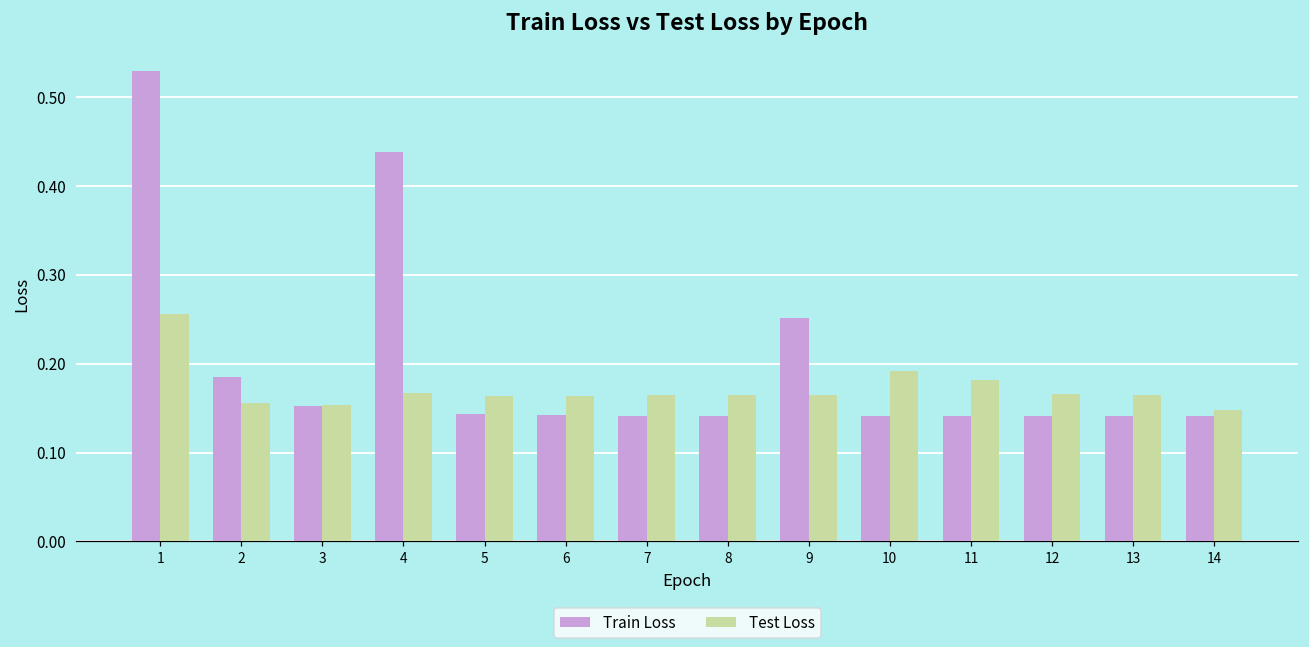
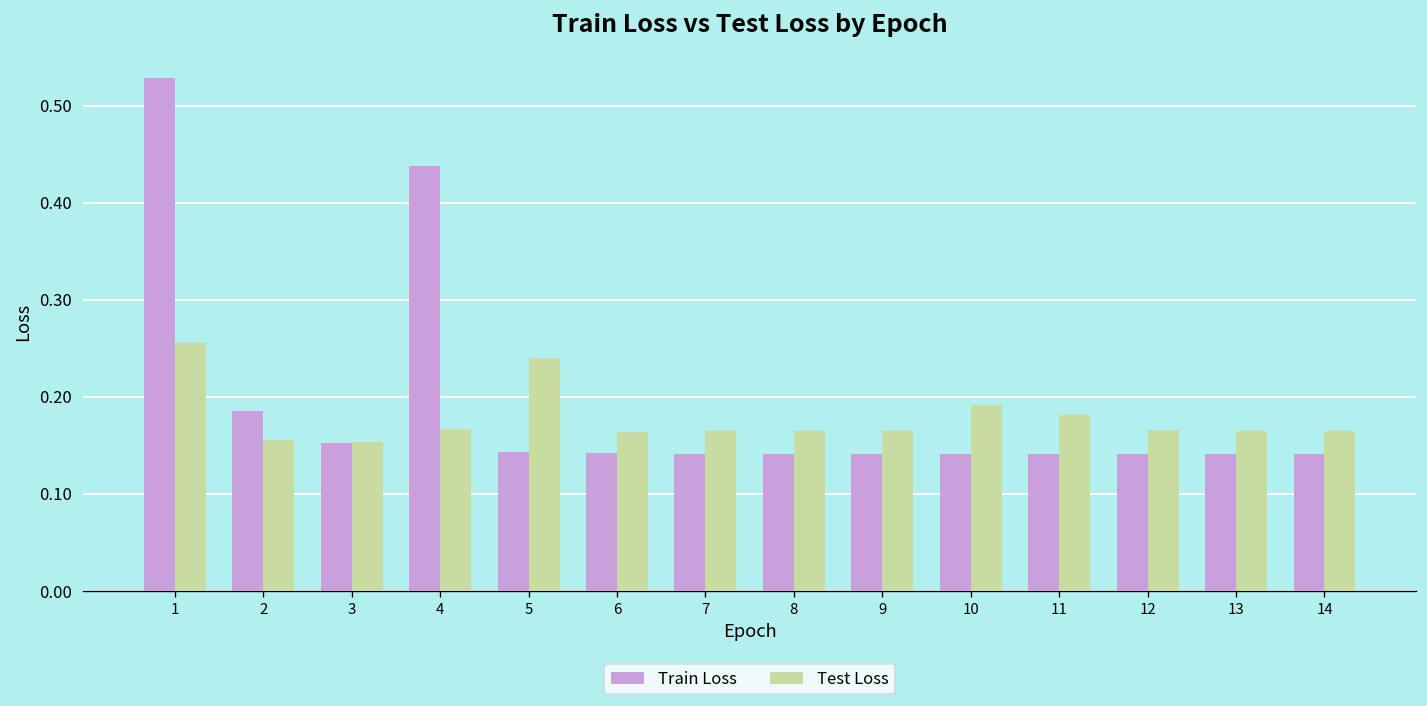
  {
    "Train Loss": {
      "1": 0.53,
      "2": 0.18,
      "3": 0.15,
      "4": 0.44,
      "5": 0.14,
      "6": 0.14,
      "7": 0.14,
      "8": 0.14,
-     "9": 0.25,
+     "9": 0.14,
      "10": 0.14,
      "11": 0.14,
      "12": 0.14,
      "13": 0.14,
      "14": 0.14
    },
    "Test Loss": {
      "1": 0.26,
      "2": 0.16,
      "3": 0.15,
      "4": 0.17,
-     "5": 0.16,
+     "5": 0.24,
      "6": 0.16,
      "7": 0.16,
      "8": 0.16,
      "9": 0.16,
      "10": 0.19,
      "11": 0.18,
      "12": 0.17,
      "13": 0.17,
-     "14": 0.15
+     "14": 0.17
    }
  }
